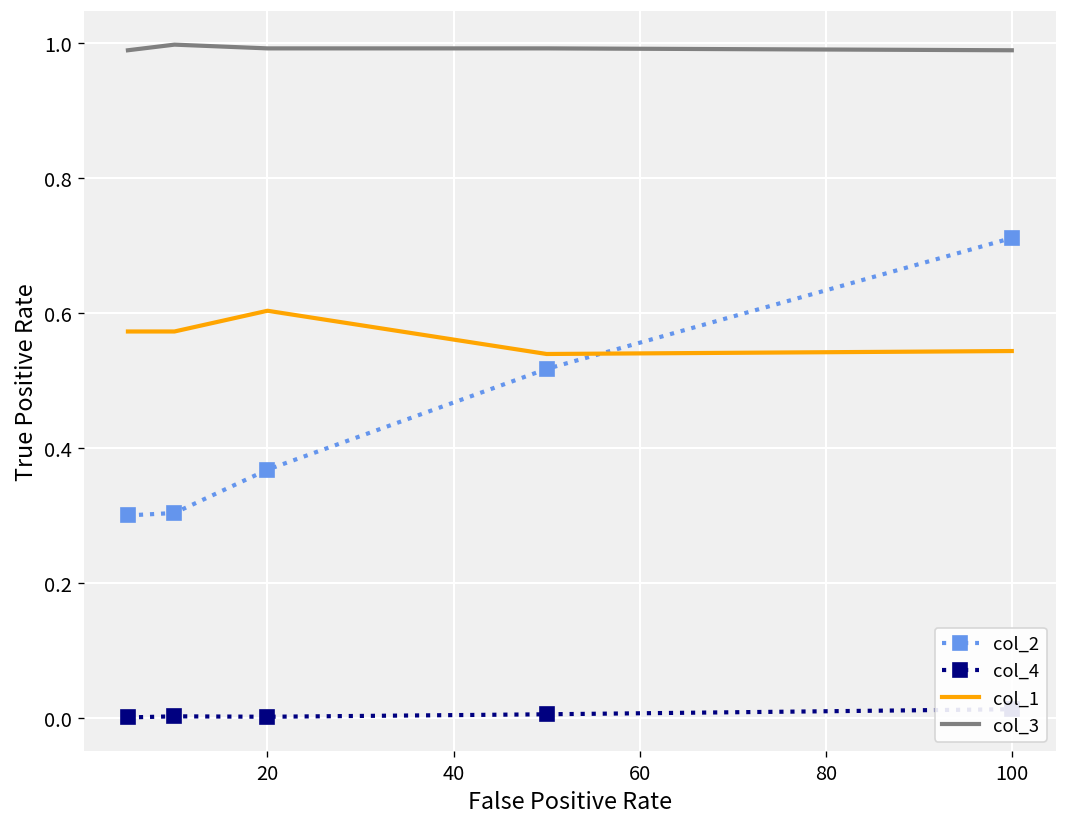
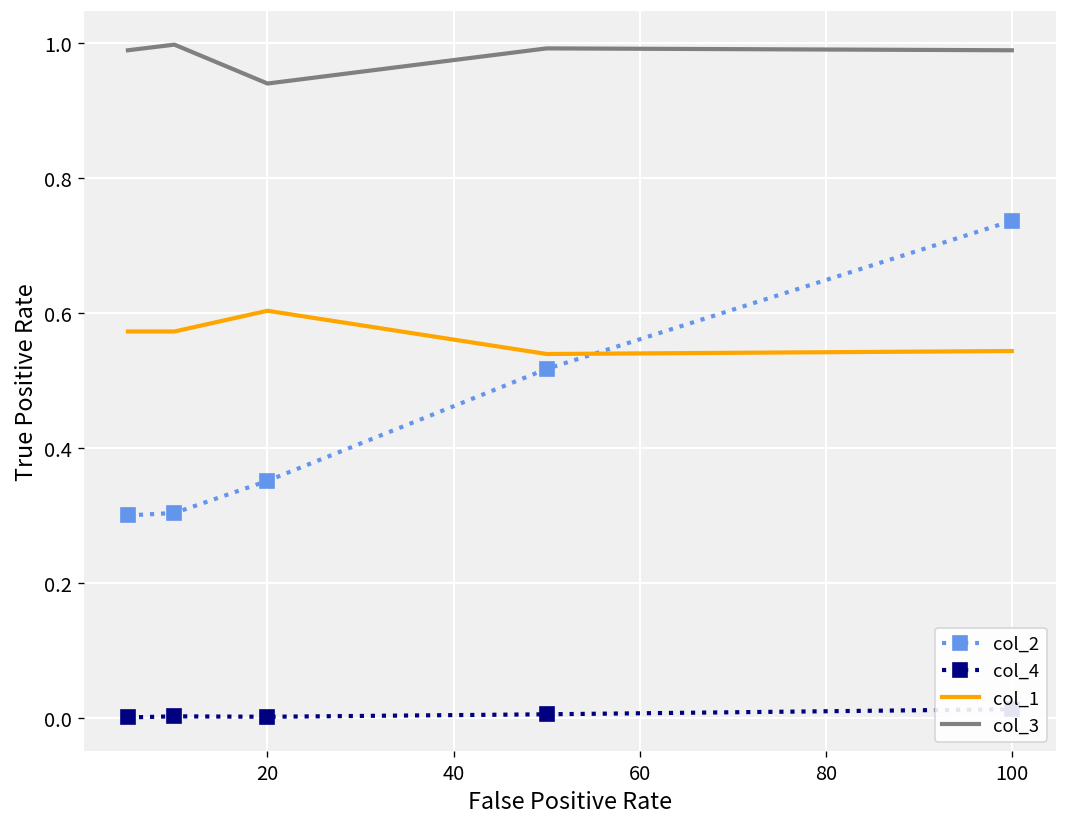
  {
    "col_2": {
-     "20": 0.37,
-     "100": 0.71
+     "20": 0.35,
+     "100": 0.74
    },
    "col_4": {
      "20": 0.00
    },
    "col_1": {
      "20": 0.60,
      "100": 0.54
    },
    "col_3": {
-     "20": 0.99,
+     "20": 0.94,
      "100": 0.99
    }
  }
